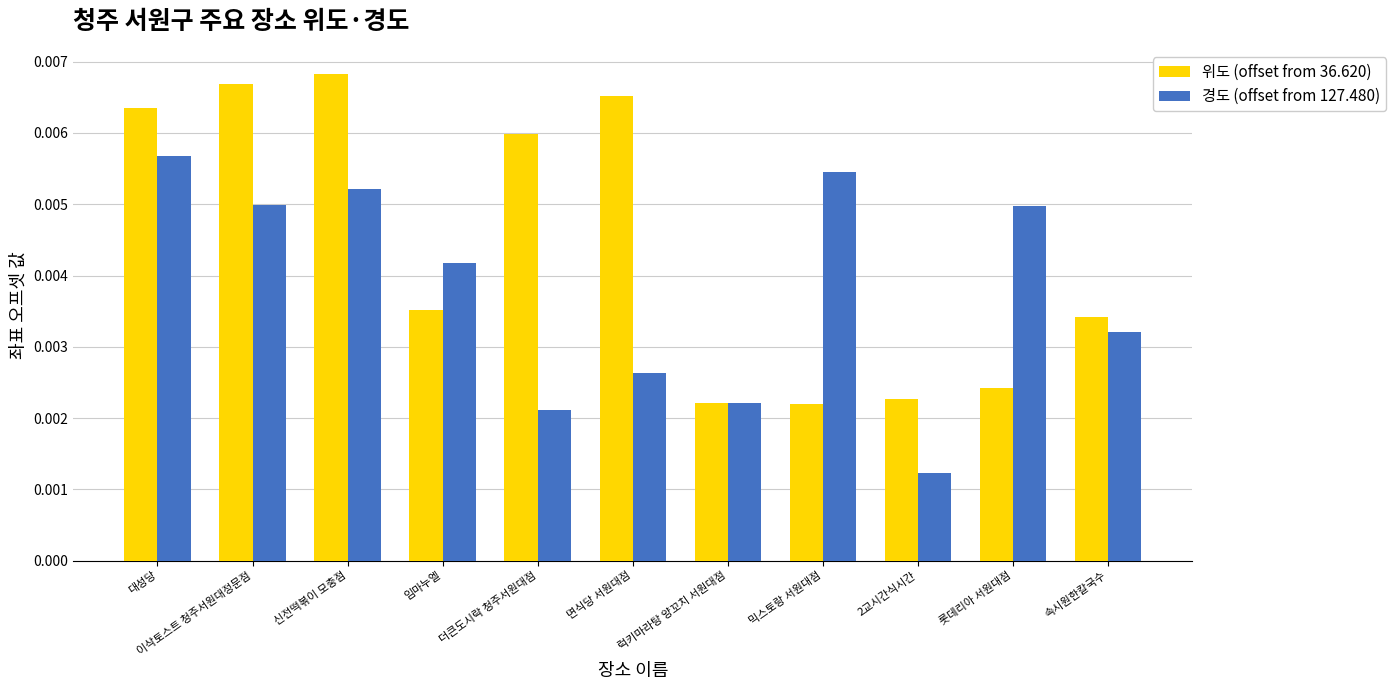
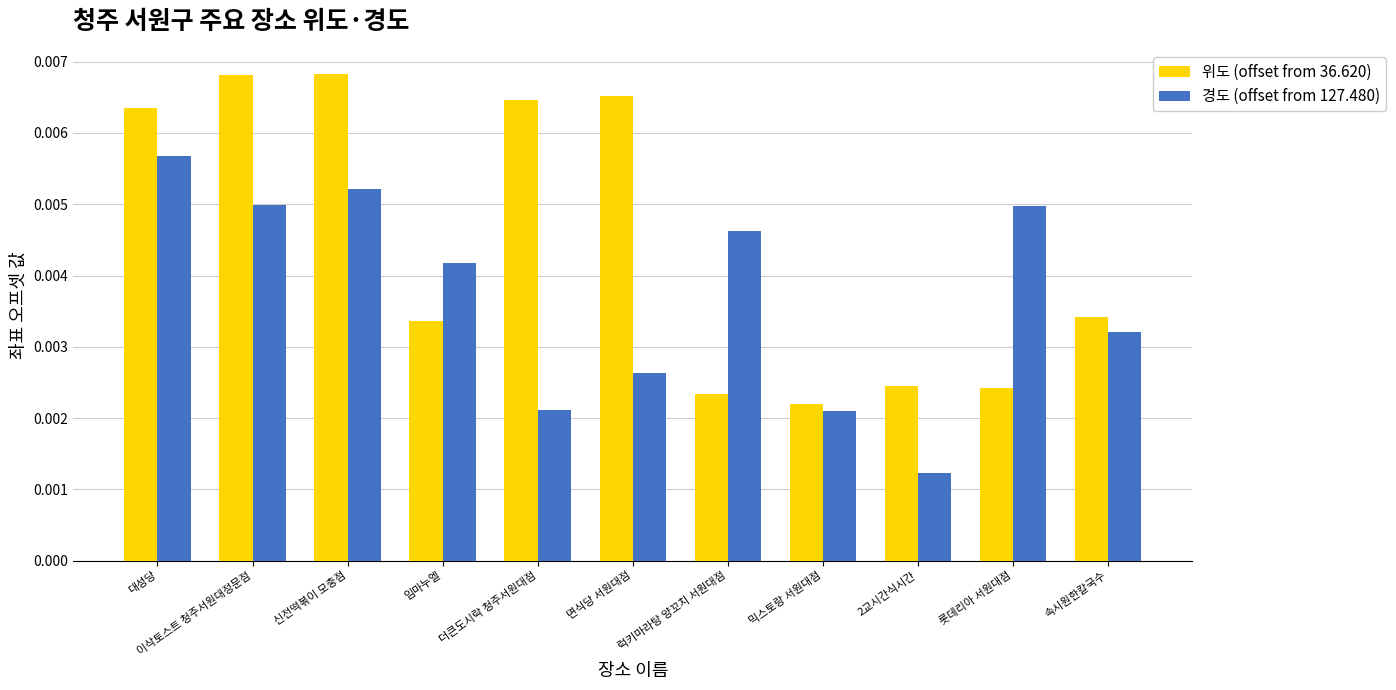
  {
    "위도 (offset from 36.620)": {
      "대성당": 0.0063,
-     "이삭토스트 청주서원대정문점": 0.0067,
+     "이삭토스트 청주서원대정문점": 0.0068,
      "신전떡볶이 모충점": 0.0068,
-     "임마누엘": 0.0035,
-     "더큰도시락 청주서원대점": 0.0060,
+     "임마누엘": 0.0034,
+     "더큰도시락 청주서원대점": 0.0065,
      "면식당 서원대점": 0.0065,
-     "럭키마라탕 양꼬치 서원대점": 0.0022,
+     "럭키마라탕 양꼬치 서원대점": 0.0023,
      "믹스토랑 서원대점": 0.0022,
-     "2교시간식시간": 0.0023,
+     "2교시간식시간": 0.0024,
      "롯데리아 서원대점": 0.0024,
      "속시원한칼국수": 0.0034
    },
    "경도 (offset from 127.480)": {
      "대성당": 0.0057,
      "이삭토스트 청주서원대정문점": 0.0050,
      "신전떡볶이 모충점": 0.0052,
      "임마누엘": 0.0042,
      "더큰도시락 청주서원대점": 0.0021,
      "면식당 서원대점": 0.0026,
-     "럭키마라탕 양꼬치 서원대점": 0.0022,
-     "믹스토랑 서원대점": 0.0055,
+     "럭키마라탕 양꼬치 서원대점": 0.0046,
+     "믹스토랑 서원대점": 0.0021,
      "2교시간식시간": 0.0012,
      "롯데리아 서원대점": 0.0050,
      "속시원한칼국수": 0.0032
    }
  }
